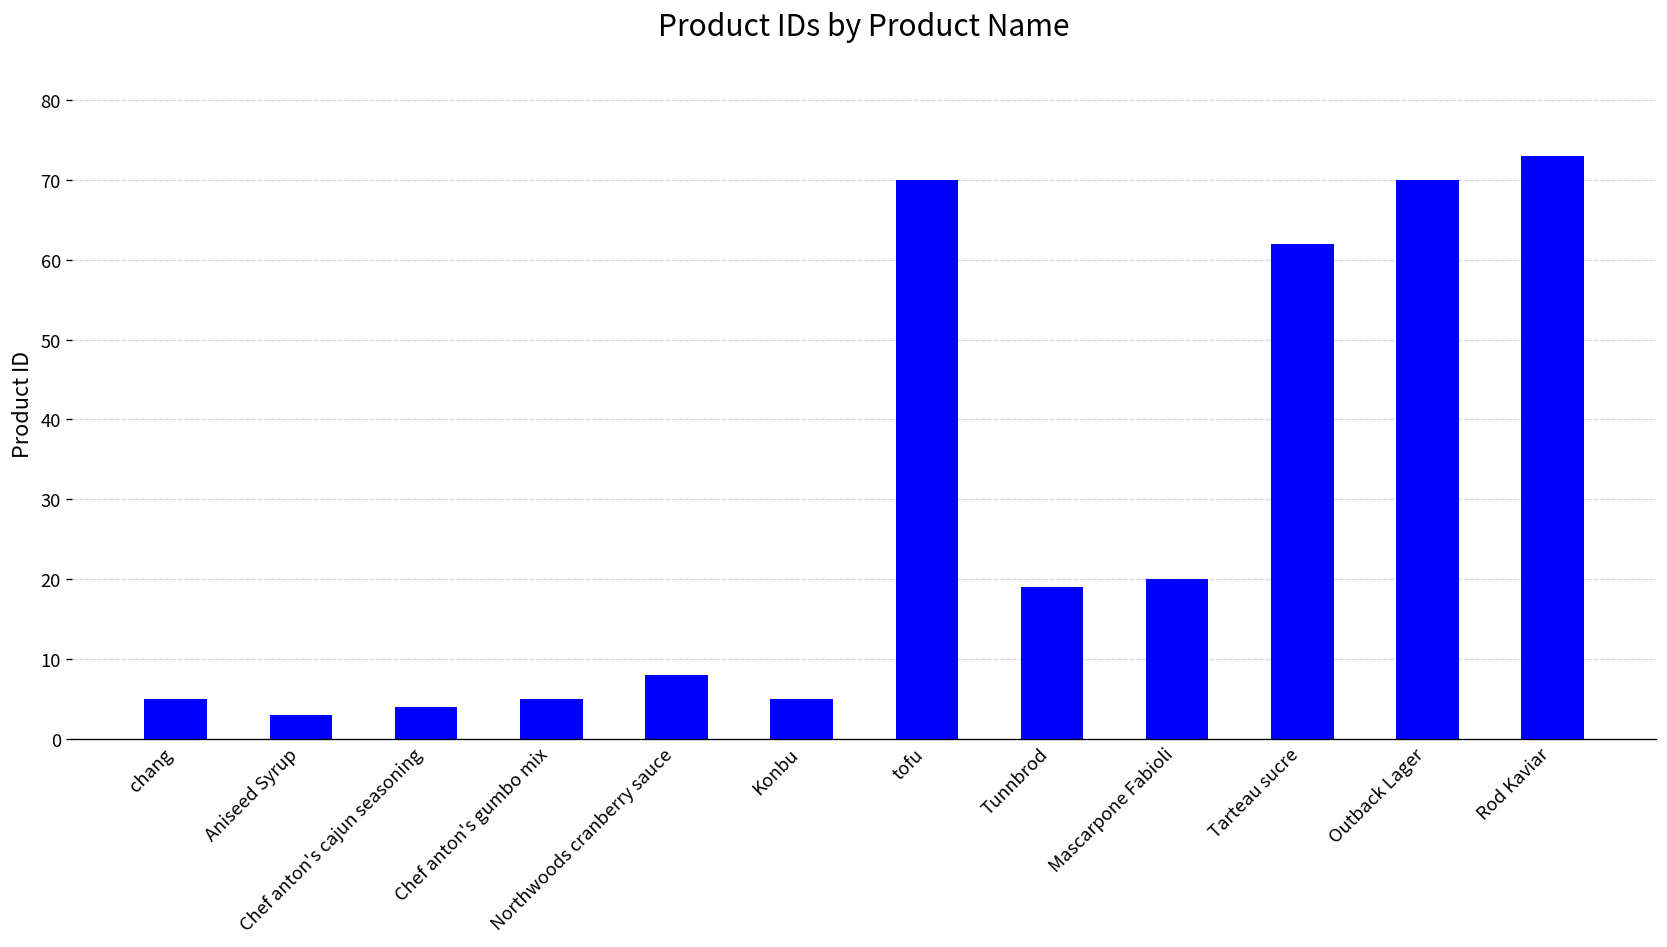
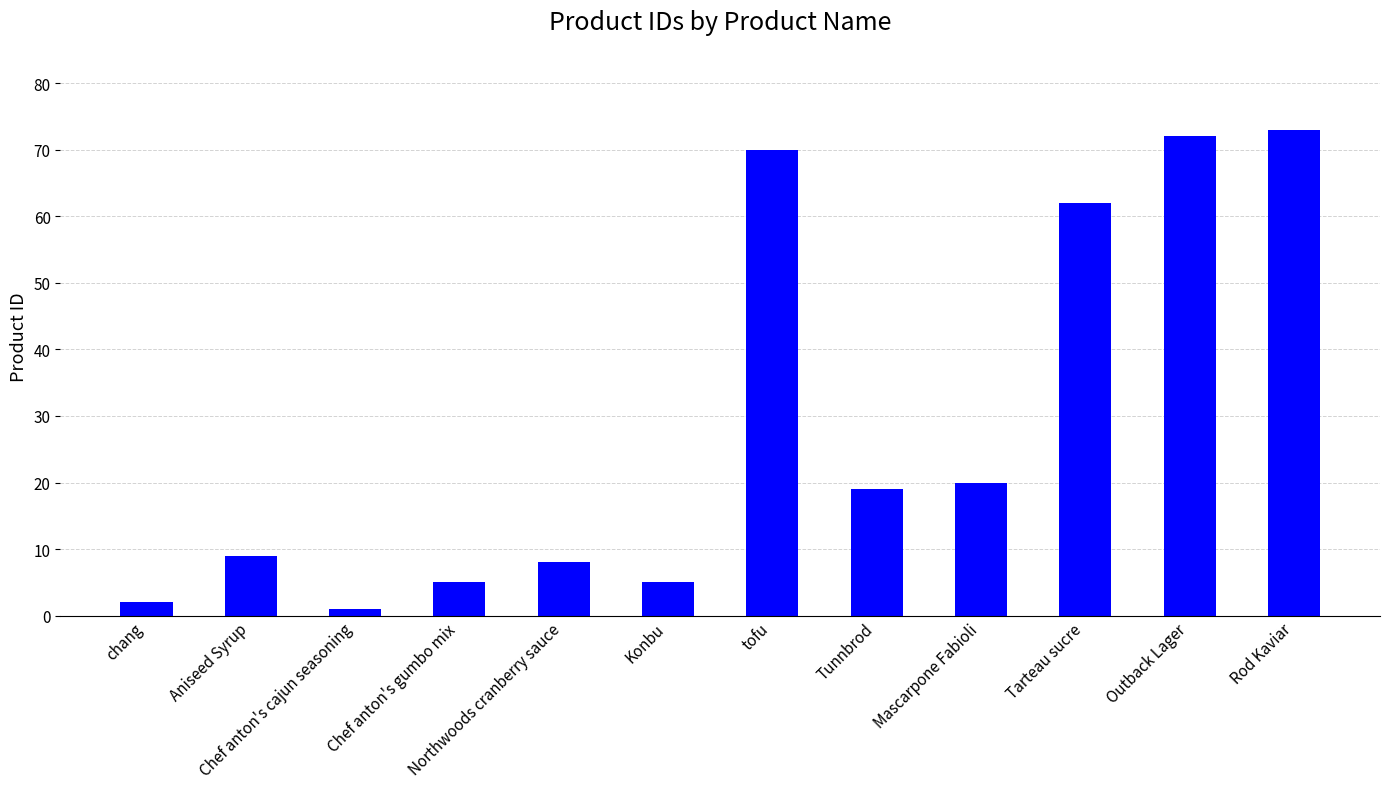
  {
-   "chang": 5,
-   "Aniseed Syrup": 3,
-   "Chef anton's cajun seasoning": 4,
+   "chang": 2,
+   "Aniseed Syrup": 9,
+   "Chef anton's cajun seasoning": 1,
    "Chef anton's gumbo mix": 5,
    "Northwoods cranberry sauce": 8,
    "Konbu": 5,
    "tofu": 70,
    "Tunnbrod": 19,
    "Mascarpone Fabioli": 20,
    "Tarteau sucre": 62,
-   "Outback Lager": 70,
+   "Outback Lager": 72,
    "Rod Kaviar": 73
  }
